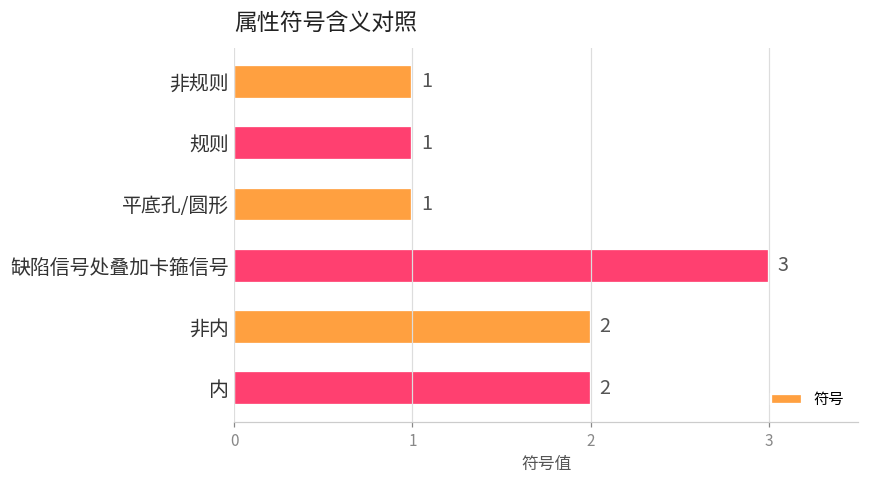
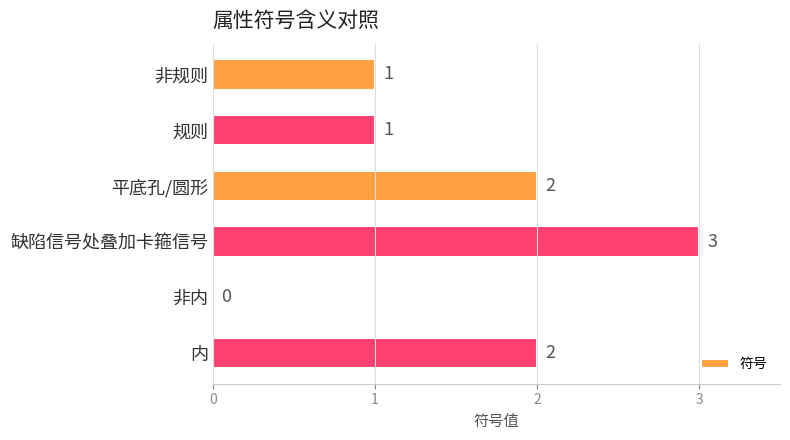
  {
    "非规则": 1,
    "规则": 1,
-   "平底孔/圆形": 1,
+   "平底孔/圆形": 2,
    "缺陷信号处叠加卡箍信号": 3,
-   "非内": 2,
+   "非内": 0,
    "内": 2
  }
